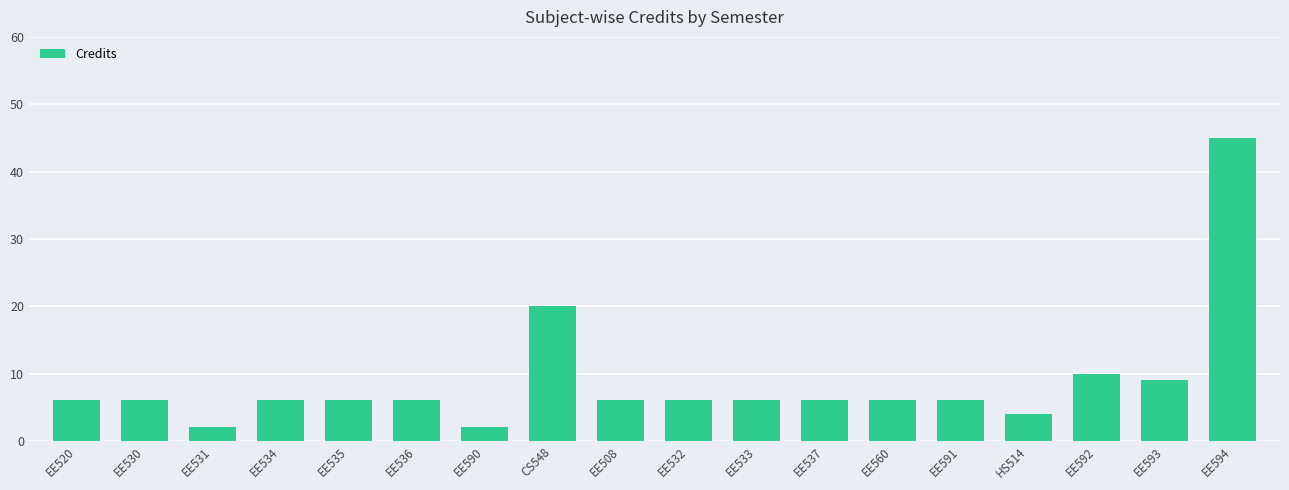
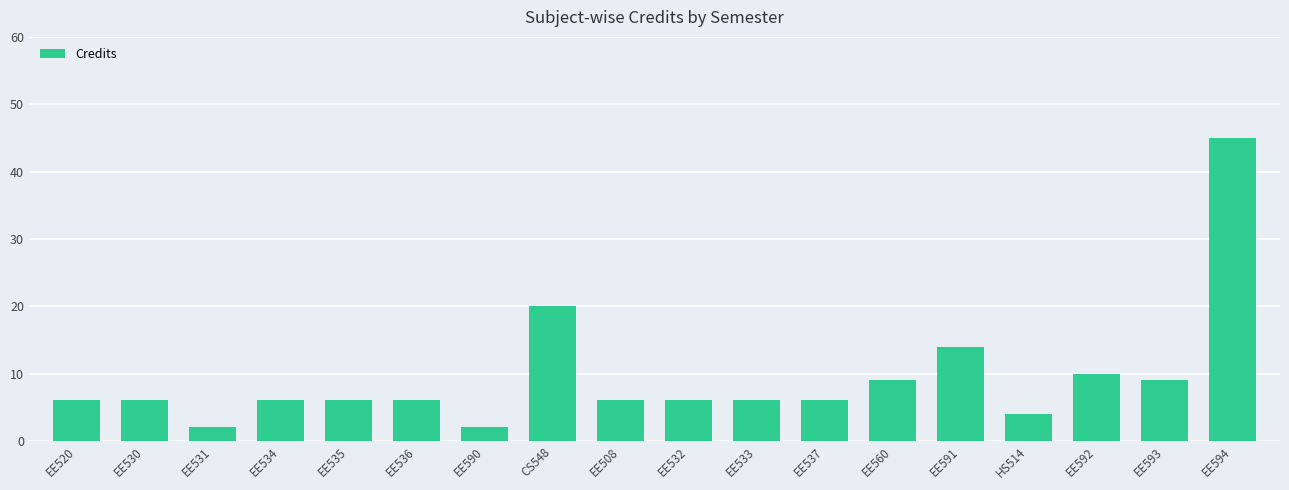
  {
    "EE520": 6,
    "EE530": 6,
    "EE531": 2,
    "EE534": 6,
    "EE535": 6,
    "EE536": 6,
    "EE590": 2,
    "CS548": 20,
    "EE508": 6,
    "EE532": 6,
    "EE533": 6,
    "EE537": 6,
-   "EE560": 6,
-   "EE591": 6,
+   "EE560": 9,
+   "EE591": 14,
    "HS514": 4,
    "EE592": 10,
    "EE593": 9,
    "EE594": 45
  }
